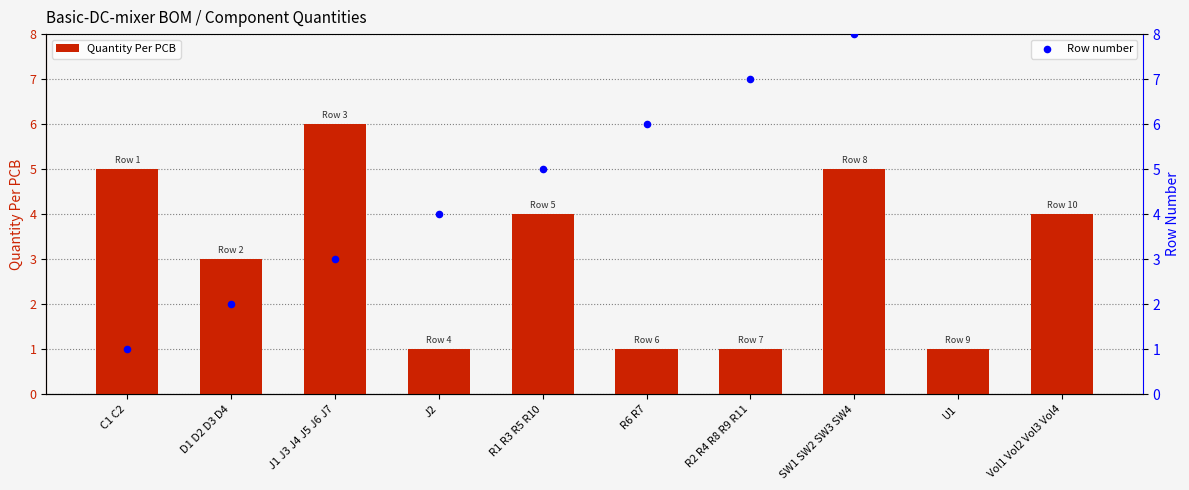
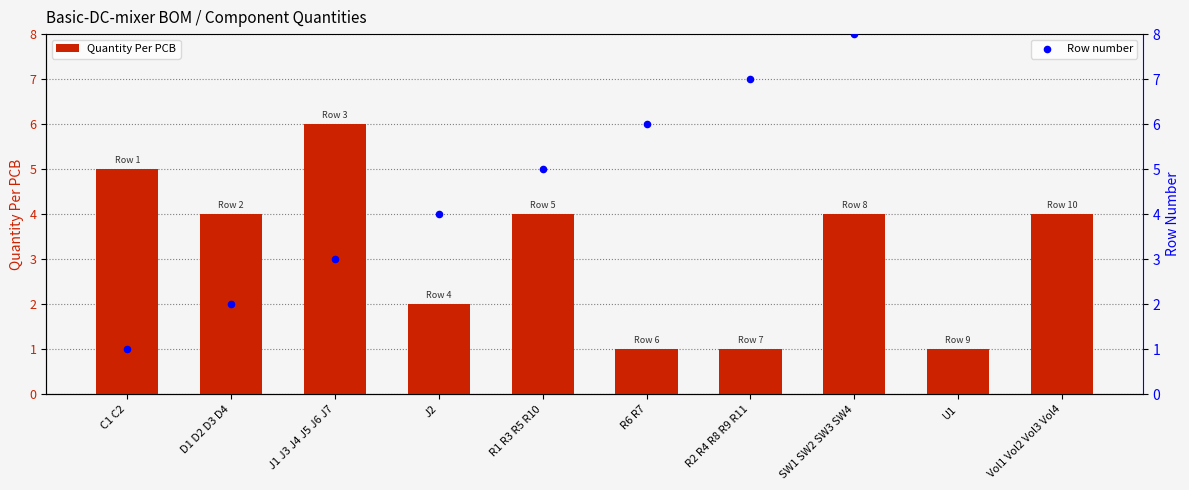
  {
    "Quantity Per PCB": {
-     "D1 D2 D3 D4": 3,
-     "J2": 1,
-     "SW1 SW2 SW3 SW4": 5
+     "D1 D2 D3 D4": 4,
+     "J2": 2,
+     "SW1 SW2 SW3 SW4": 4
    }
  }
